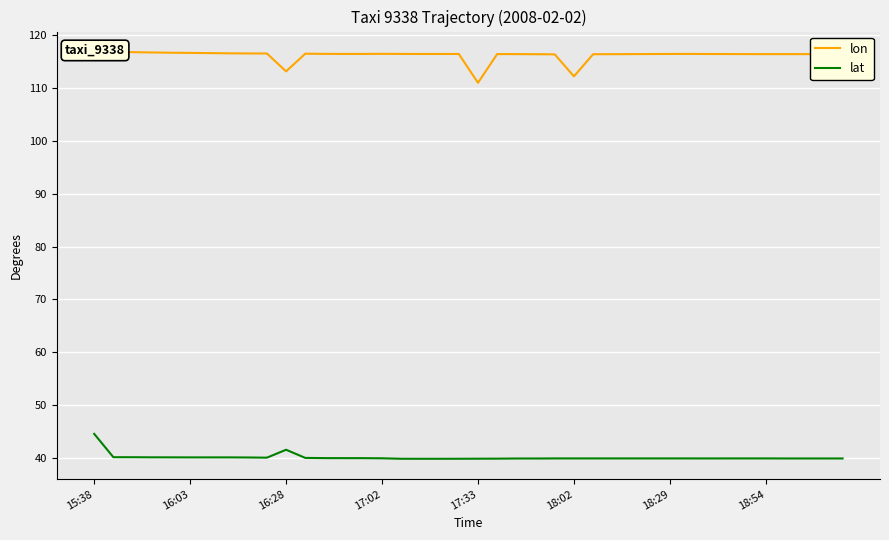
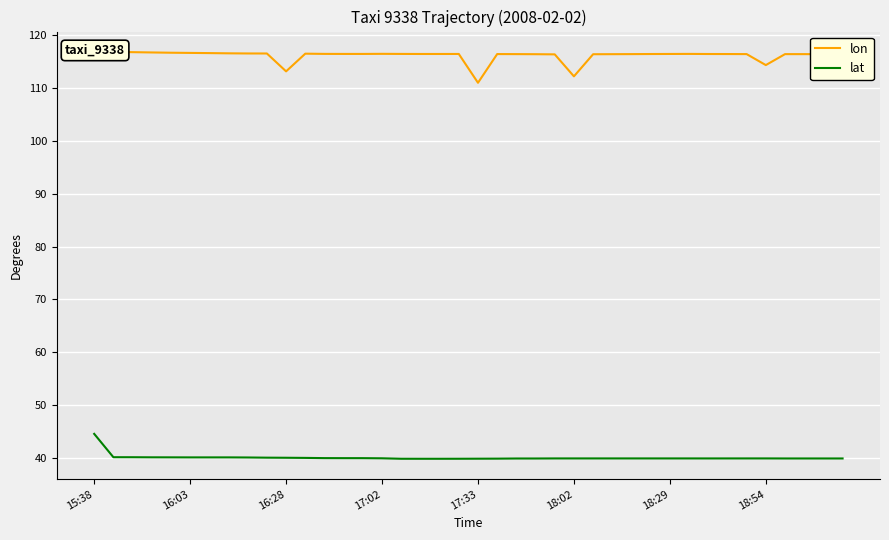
  {
    "lon": {
      "16:03": 117,
      "16:28": 113,
      "17:02": 116,
      "17:33": 111,
      "18:02": 112,
      "18:29": 116,
-     "18:54": 116
+     "18:54": 114
    },
    "lat": {
      "15:38": 45,
      "16:03": 40,
-     "16:28": 42,
+     "16:28": 40,
      "17:02": 40,
      "17:33": 40,
      "18:02": 40,
      "18:29": 40,
      "18:54": 40
    }
  }
